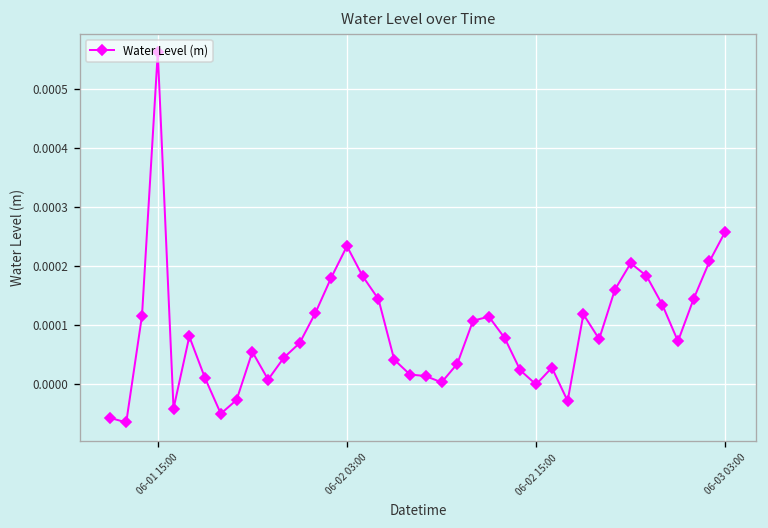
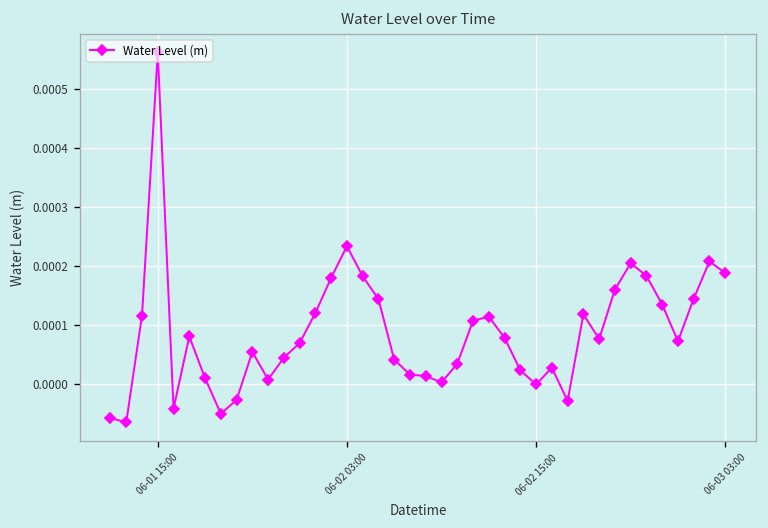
  {
    "06-02 03:00": 0.00023,
    "06-02 15:00": 0.00000,
-   "06-03 03:00": 0.00026
+   "06-03 03:00": 0.00019
  }
